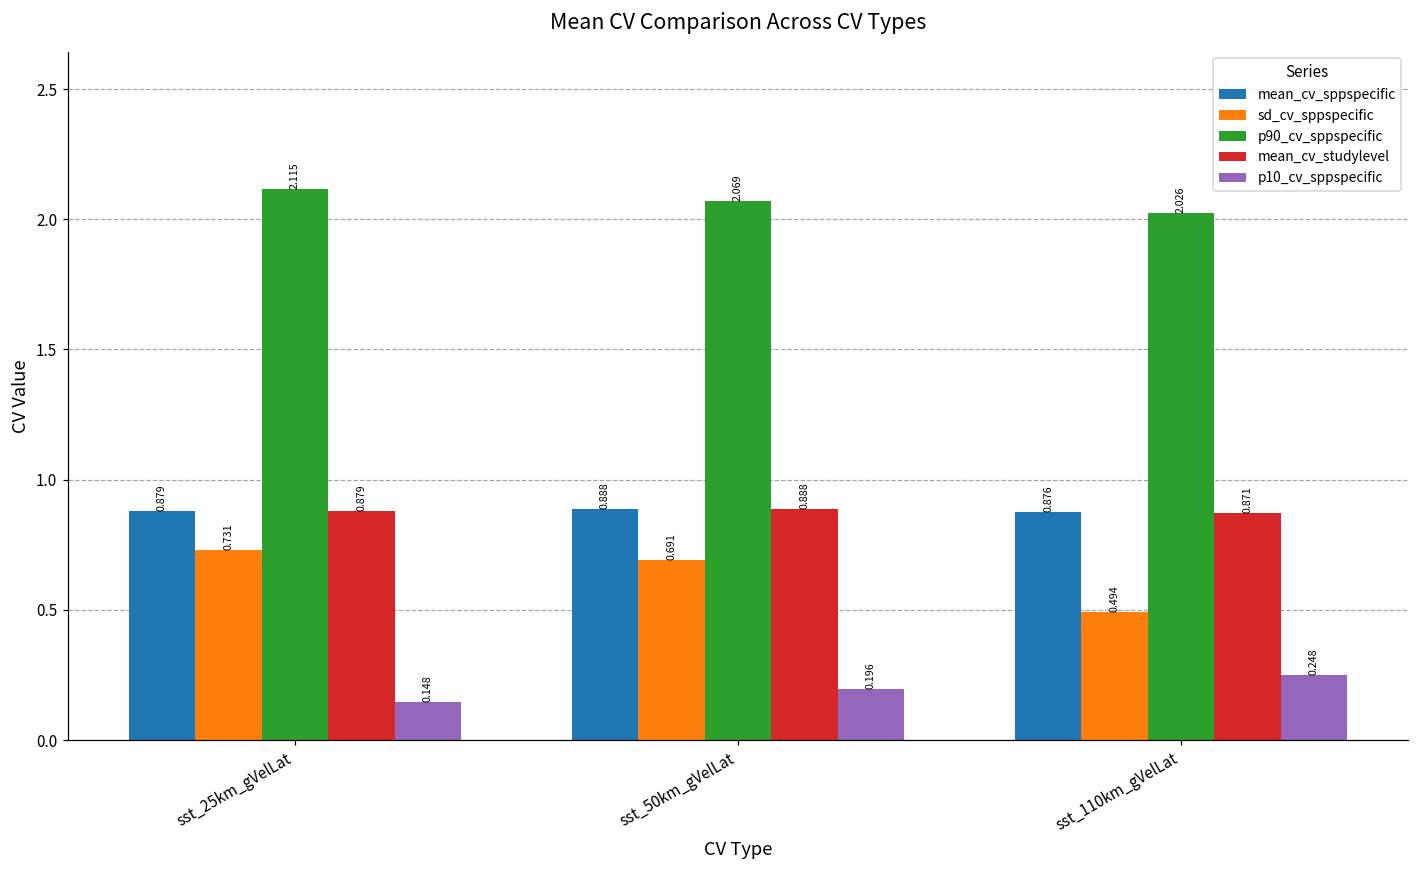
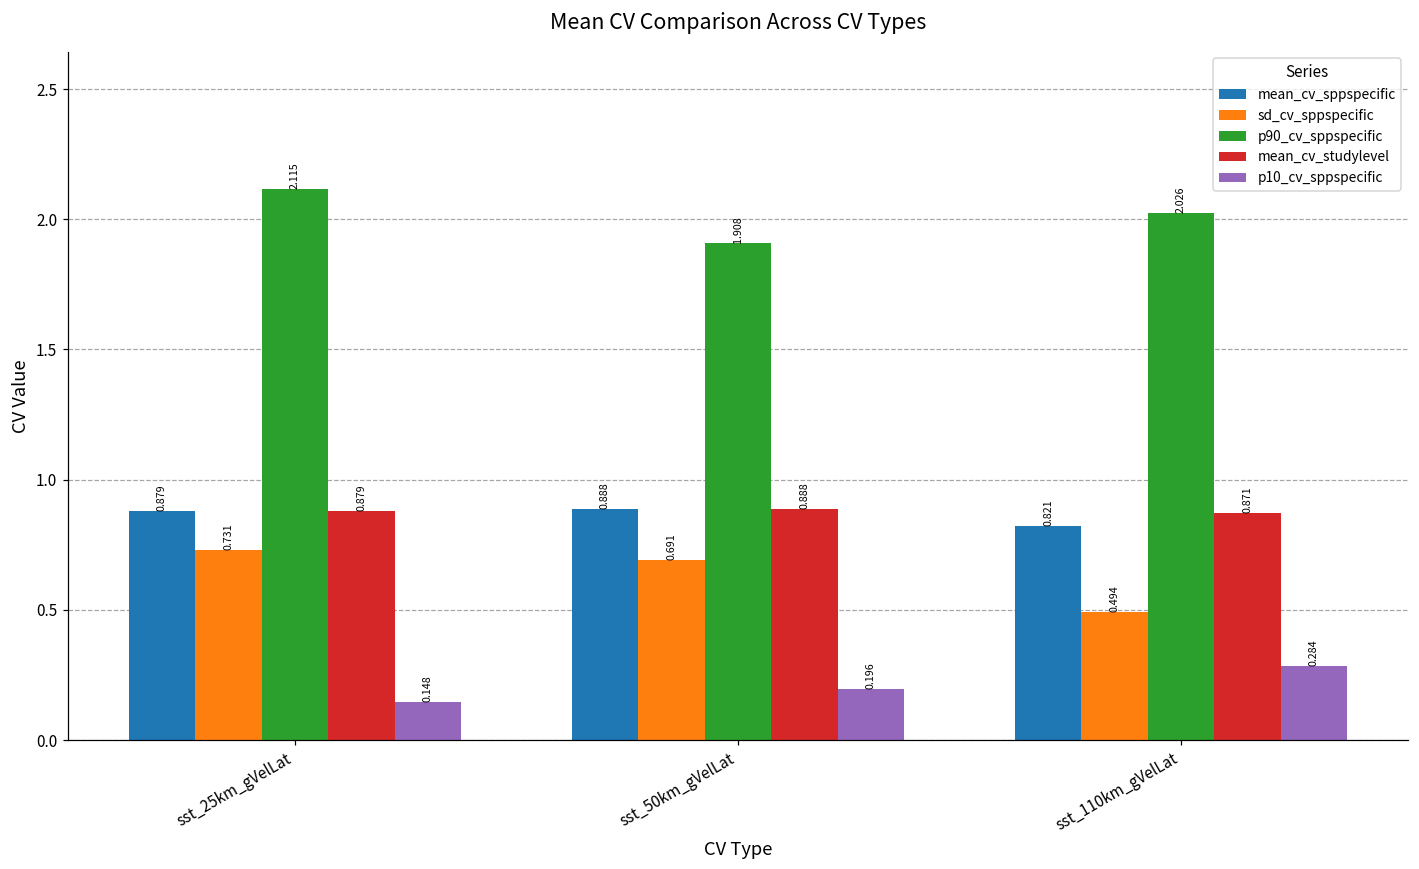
  {
    "mean_cv_sppspecific": {
      "sst_25km_gVelLat": 0.879,
      "sst_50km_gVelLat": 0.888,
-     "sst_110km_gVelLat": 0.876
+     "sst_110km_gVelLat": 0.821
    },
    "sd_cv_sppspecific": {
      "sst_25km_gVelLat": 0.731,
      "sst_50km_gVelLat": 0.691,
      "sst_110km_gVelLat": 0.494
    },
    "p90_cv_sppspecific": {
      "sst_25km_gVelLat": 2.115,
-     "sst_50km_gVelLat": 2.069,
+     "sst_50km_gVelLat": 1.908,
      "sst_110km_gVelLat": 2.026
    },
    "mean_cv_studylevel": {
      "sst_25km_gVelLat": 0.879,
      "sst_50km_gVelLat": 0.888,
      "sst_110km_gVelLat": 0.871
    },
    "p10_cv_sppspecific": {
      "sst_25km_gVelLat": 0.148,
      "sst_50km_gVelLat": 0.196,
-     "sst_110km_gVelLat": 0.248
+     "sst_110km_gVelLat": 0.284
    }
  }
